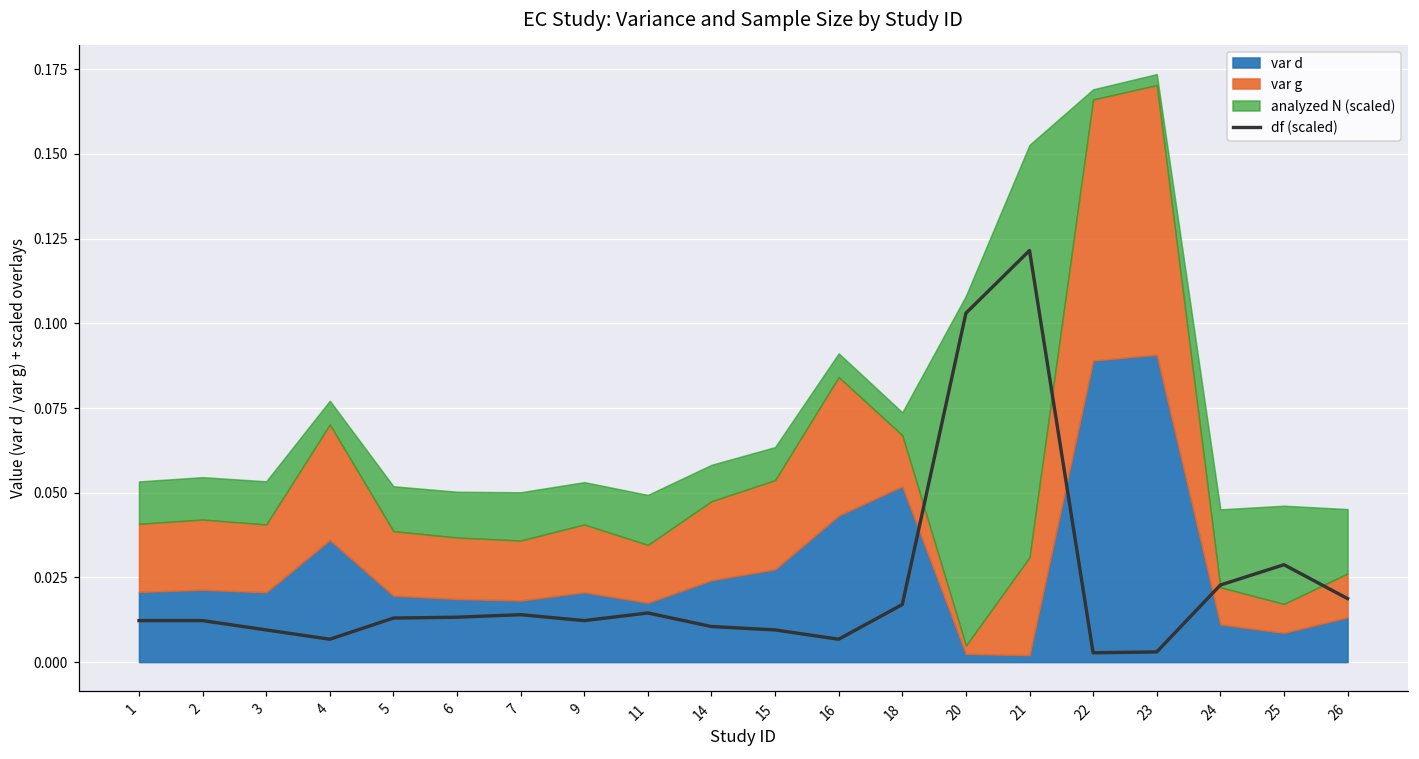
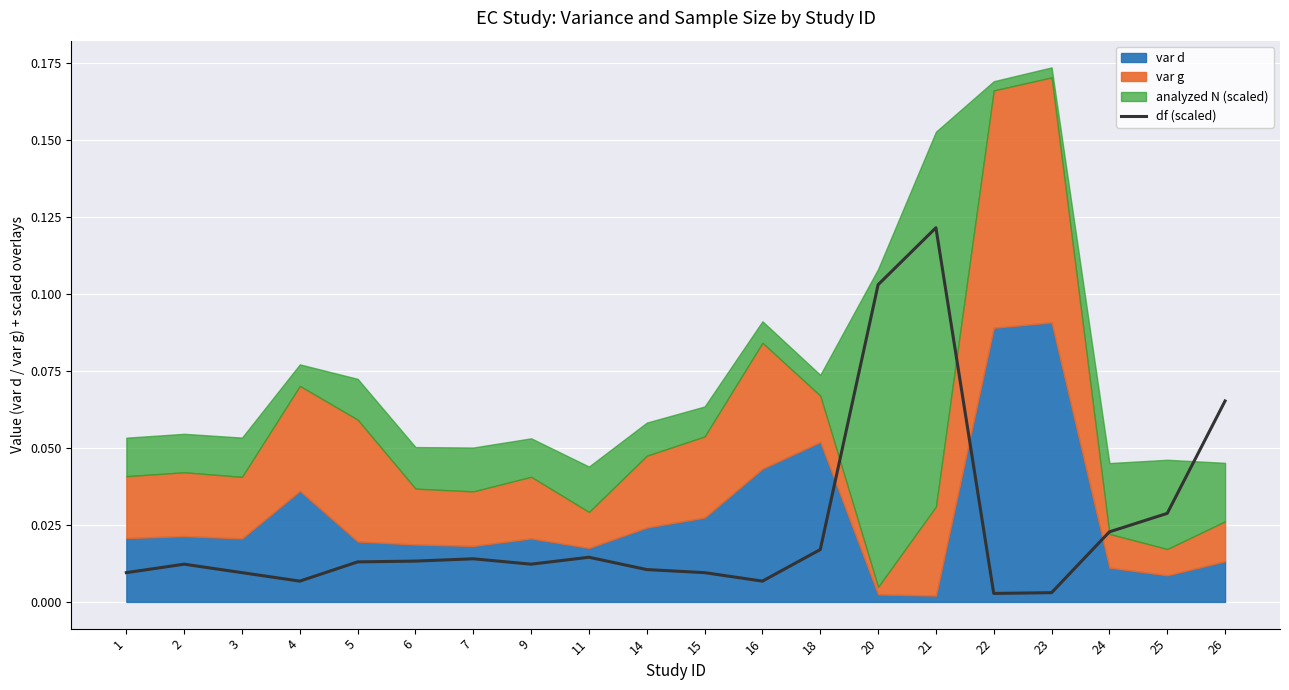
  {
    "df (scaled)": {
-     "1": 0.012,
+     "1": 0.010,
      "2": 0.012,
      "3": 0.010,
      "4": 0.007,
      "5": 0.013,
      "6": 0.013,
      "7": 0.014,
      "9": 0.012,
      "11": 0.015,
      "14": 0.011,
      "15": 0.010,
      "16": 0.007,
      "18": 0.017,
      "20": 0.103,
      "21": 0.122,
      "22": 0.003,
      "23": 0.003,
      "25": 0.029,
-     "26": 0.019
+     "26": 0.065
    },
    "var d": {
      "1": 0.021,
      "2": 0.021,
      "3": 0.021,
      "4": 0.036,
      "5": 0.020,
      "6": 0.019,
      "7": 0.018,
      "9": 0.021,
      "11": 0.018,
      "14": 0.024,
      "15": 0.027,
      "16": 0.043,
      "18": 0.052,
      "20": 0.002,
      "21": 0.002,
      "22": 0.089,
      "23": 0.091,
      "24": 0.011,
      "25": 0.009,
      "26": 0.013
    },
    "var g": {
      "1": 0.020,
      "2": 0.021,
      "3": 0.020,
      "4": 0.034,
-     "5": 0.019,
+     "5": 0.040,
      "6": 0.018,
      "7": 0.018,
      "9": 0.020,
-     "11": 0.017,
+     "11": 0.012,
      "14": 0.023,
      "15": 0.026,
      "16": 0.041,
      "18": 0.015,
      "20": 0.002,
      "21": 0.029,
      "22": 0.077,
      "23": 0.080,
      "25": 0.009,
      "26": 0.013
    },
    "analyzed N (scaled)": {
      "1": 0.012,
      "2": 0.012,
      "3": 0.013,
      "4": 0.007,
      "5": 0.013,
      "6": 0.013,
      "7": 0.014,
      "9": 0.012,
      "11": 0.015,
      "14": 0.011,
      "15": 0.010,
      "16": 0.007,
      "18": 0.007,
      "20": 0.103,
      "21": 0.122,
      "22": 0.003,
      "23": 0.003,
      "24": 0.023,
      "25": 0.029,
      "26": 0.019
    }
  }
